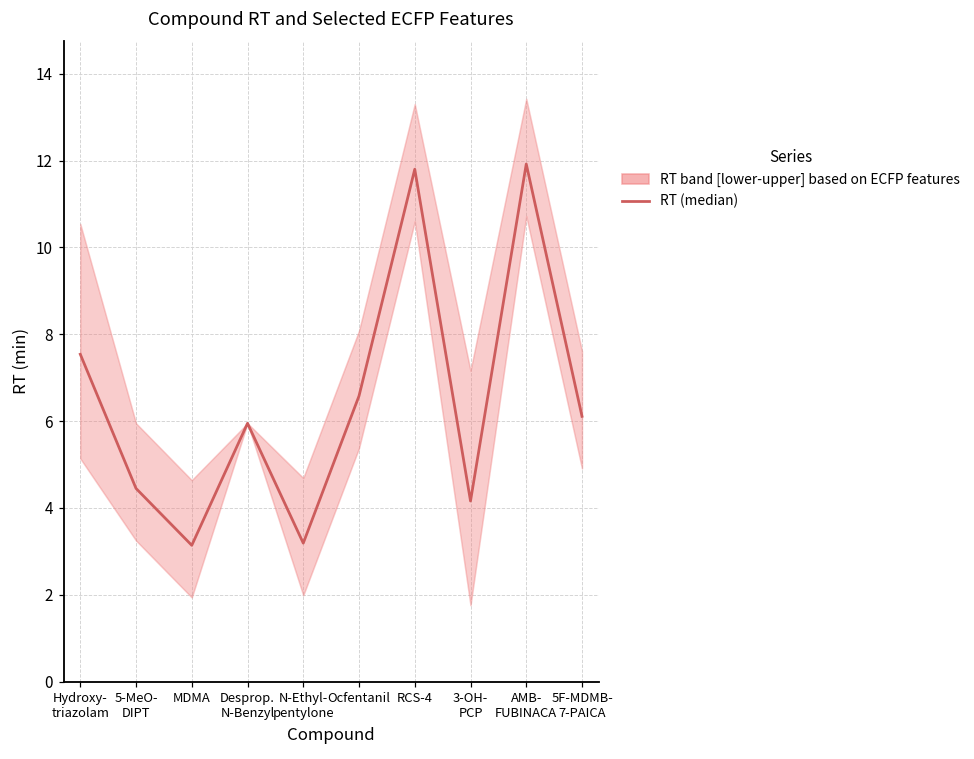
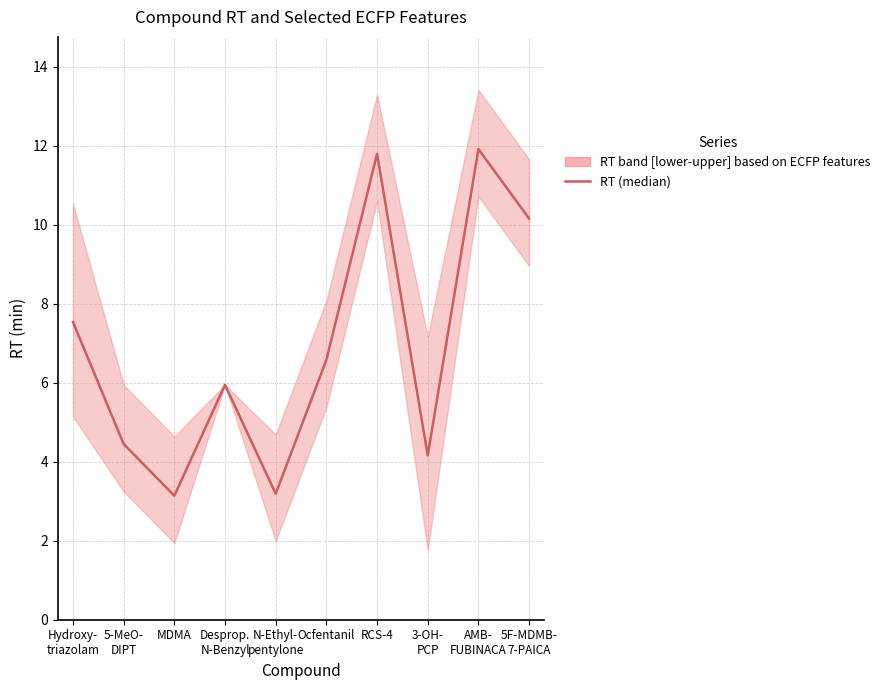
  {
    "RT (median)": {
      "Hydroxy- triazolam": 7.5,
      "5-MeO- DIPT": 4.5,
      "MDMA": 3.1,
      "N-Ethyl- pentylone": 3.2,
      "Ocfentanil": 6.6,
      "RCS-4": 11.8,
      "3-OH- PCP": 4.2,
      "AMB- FUBINACA": 11.9,
-     "5F-MDMB- 7-PAICA": 6.1
+     "5F-MDMB- 7-PAICA": 10.2
    }
  }
